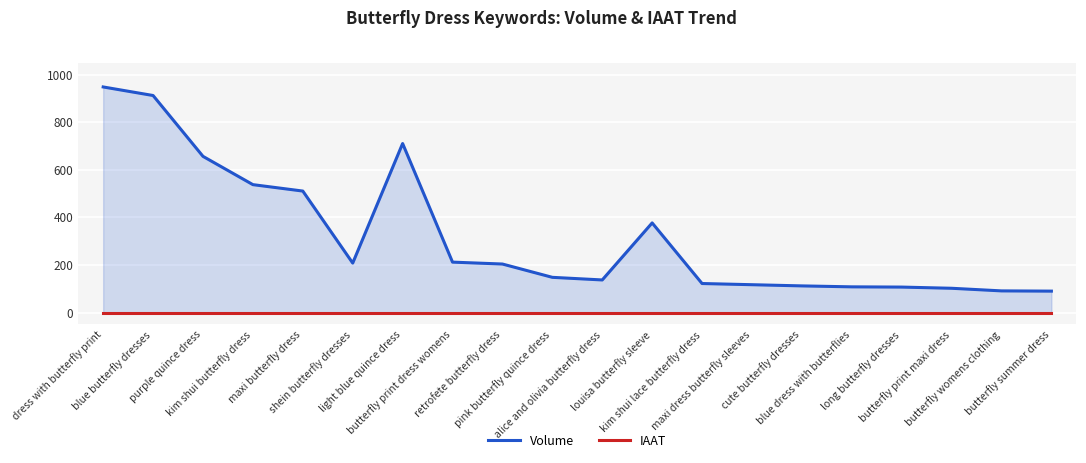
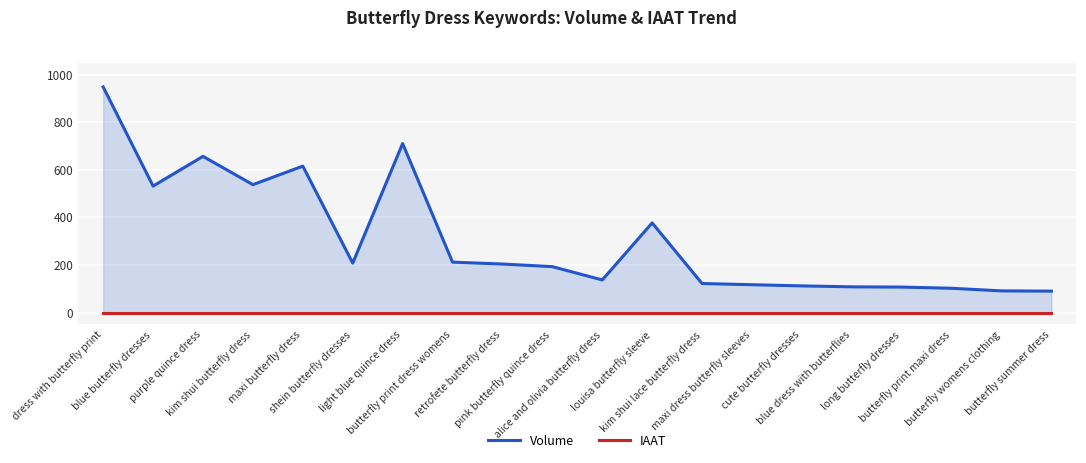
  {
    "Volume": {
      "dress with butterfly print": 950,
-     "blue butterfly dresses": 910,
+     "blue butterfly dresses": 530,
      "purple quince dress": 660,
      "kim shui butterfly dress": 540,
-     "maxi butterfly dress": 510,
+     "maxi butterfly dress": 620,
      "shein butterfly dresses": 210,
      "light blue quince dress": 710,
      "butterfly print dress womens": 210,
      "retrofete butterfly dress": 200,
-     "pink butterfly quince dress": 150,
+     "pink butterfly quince dress": 190,
      "alice and olivia butterfly dress": 140,
      "louisa butterfly sleeve": 380,
      "kim shui lace butterfly dress": 120,
      "maxi dress butterfly sleeves": 120,
      "cute butterfly dresses": 110,
      "blue dress with butterflies": 110,
      "long butterfly dresses": 110,
      "butterfly print maxi dress": 100,
      "butterfly womens clothing": 90,
      "butterfly summer dress": 90
    },
    "IAAT": {
      "dress with butterfly print": 0,
      "blue butterfly dresses": 0,
      "purple quince dress": 0,
      "kim shui butterfly dress": 0,
      "maxi butterfly dress": 0,
      "shein butterfly dresses": 0,
      "light blue quince dress": 0,
      "butterfly print dress womens": 0,
      "retrofete butterfly dress": 0,
      "pink butterfly quince dress": 0,
      "alice and olivia butterfly dress": 0,
      "louisa butterfly sleeve": 0,
      "kim shui lace butterfly dress": 0,
      "maxi dress butterfly sleeves": 0,
      "cute butterfly dresses": 0,
      "blue dress with butterflies": 0,
      "long butterfly dresses": 0,
      "butterfly print maxi dress": 0,
      "butterfly womens clothing": 0,
      "butterfly summer dress": 0
    }
  }
